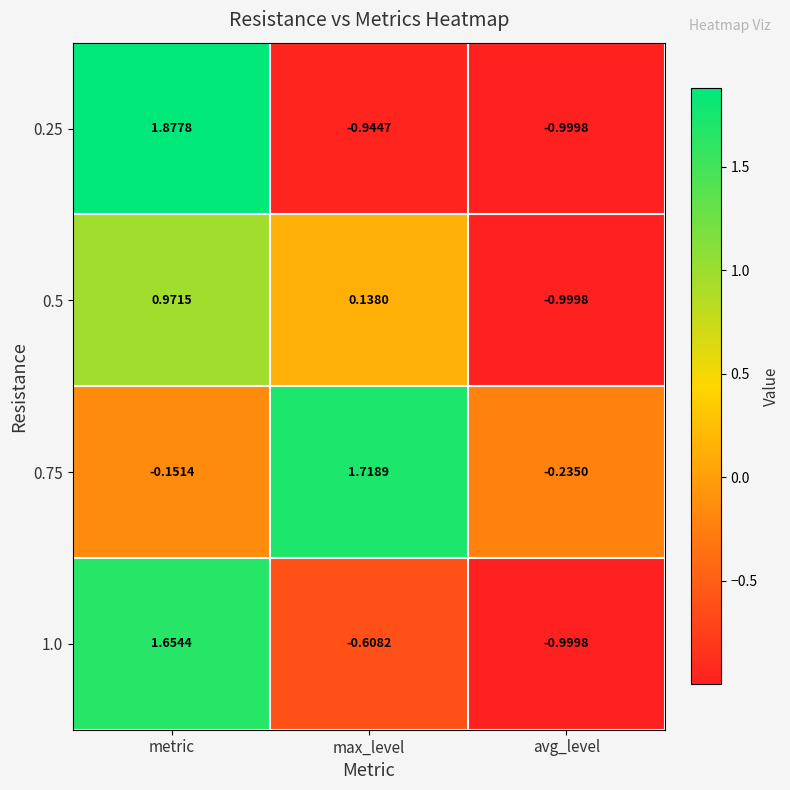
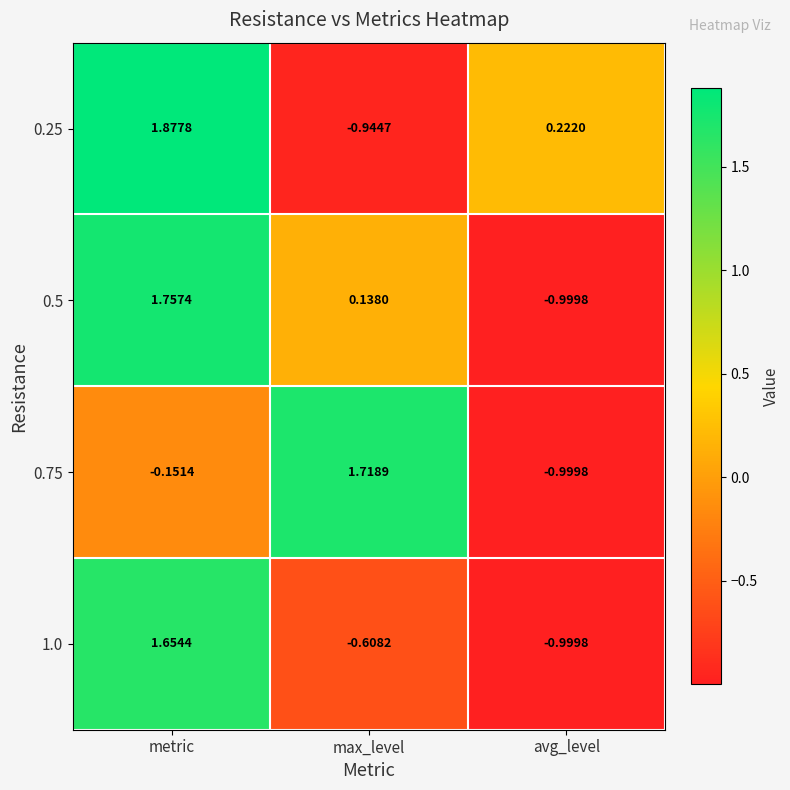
  {
    "0.25": {
      "metric": 1.8778,
      "max_level": -0.9447,
-     "avg_level": -0.9998
+     "avg_level": 0.2220
    },
    "0.5": {
-     "metric": 0.9715,
+     "metric": 1.7574,
      "max_level": 0.1380,
      "avg_level": -0.9998
    },
    "0.75": {
      "metric": -0.1514,
      "max_level": 1.7189,
-     "avg_level": -0.2350
+     "avg_level": -0.9998
    },
    "1.0": {
      "metric": 1.6544,
      "max_level": -0.6082,
      "avg_level": -0.9998
    }
  }
